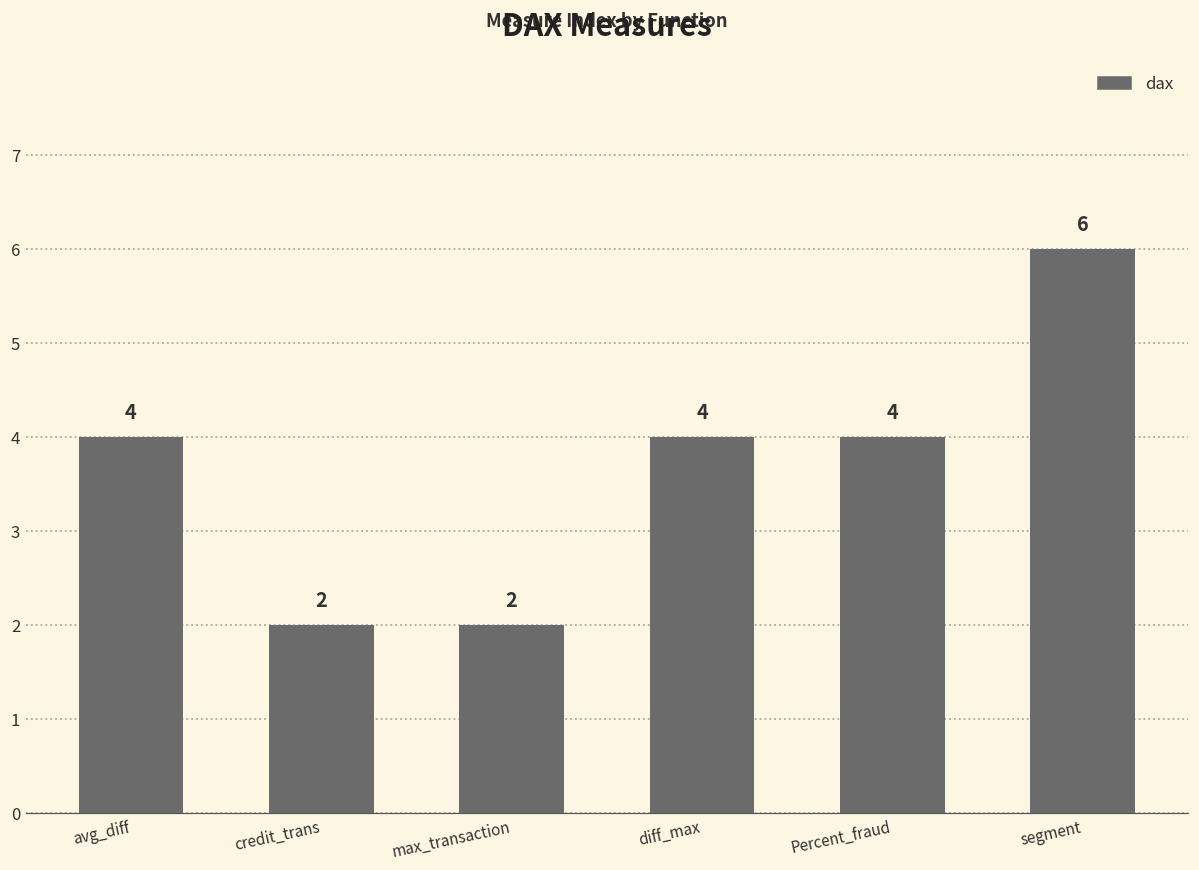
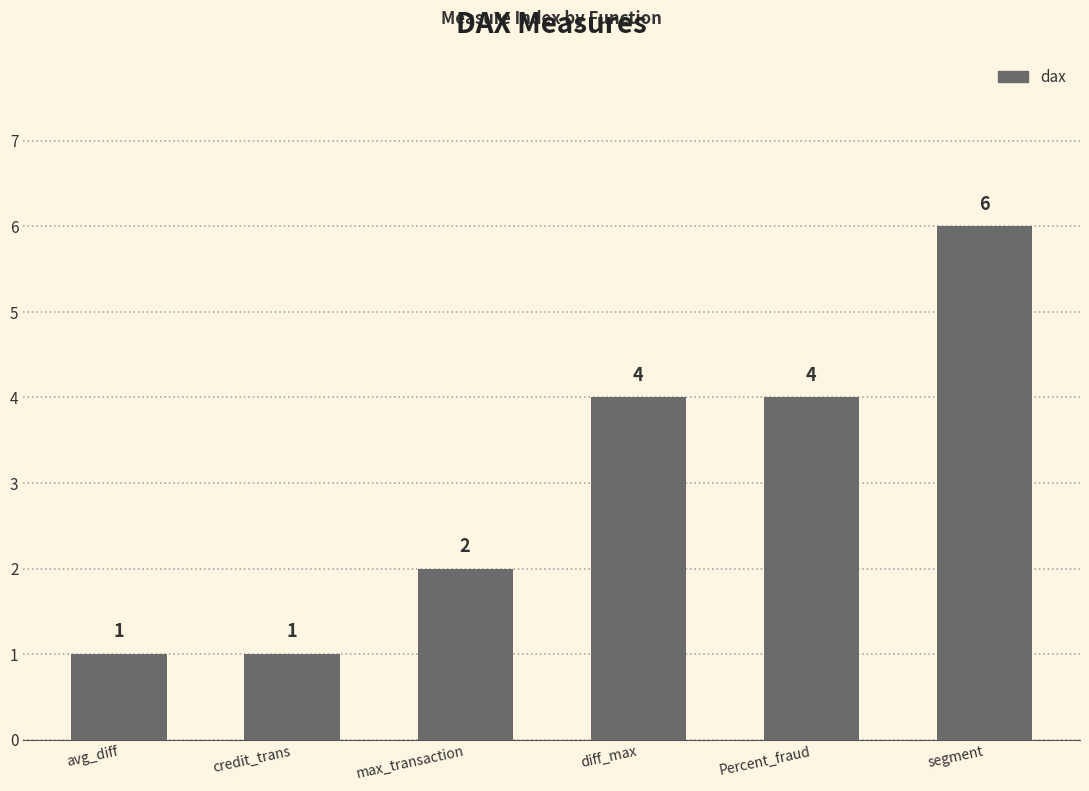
  {
-   "avg_diff": 4,
-   "credit_trans": 2,
+   "avg_diff": 1,
+   "credit_trans": 1,
    "max_transaction": 2,
    "diff_max": 4,
    "Percent_fraud": 4,
    "segment": 6
  }
